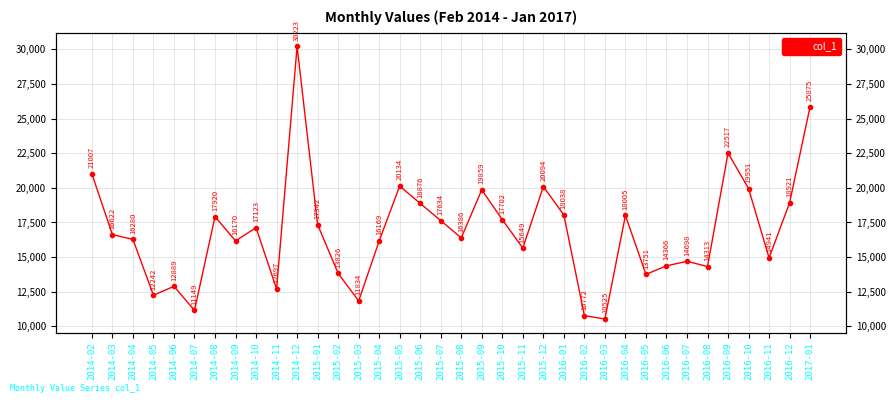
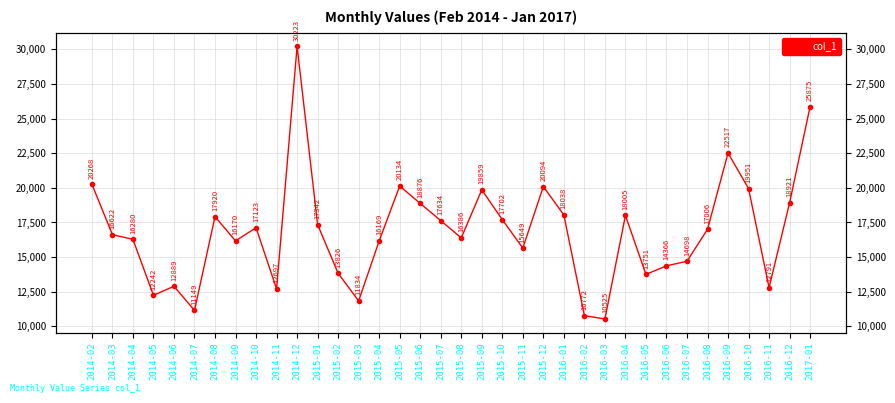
  {
-   "2014-02": 21007,
+   "2014-02": 20268,
    "2014-03": 16622,
    "2014-04": 16280,
    "2014-05": 12242,
    "2014-06": 12889,
    "2014-07": 11149,
    "2014-08": 17920,
    "2014-09": 16170,
    "2014-10": 17123,
    "2014-11": 12697,
    "2014-12": 30223,
    "2015-01": 17342,
    "2015-02": 13826,
    "2015-03": 11834,
    "2015-04": 16169,
    "2015-05": 20134,
    "2015-06": 18876,
    "2015-07": 17634,
    "2015-08": 16386,
    "2015-09": 19859,
    "2015-10": 17702,
    "2015-11": 15649,
    "2015-12": 20094,
    "2016-01": 18038,
    "2016-02": 10772,
    "2016-03": 10525,
    "2016-04": 18005,
    "2016-05": 13751,
    "2016-06": 14366,
    "2016-07": 14698,
-   "2016-08": 14313,
+   "2016-08": 17006,
    "2016-09": 22517,
    "2016-10": 19951,
-   "2016-11": 14941,
+   "2016-11": 12791,
    "2016-12": 18921,
    "2017-01": 25875
  }
